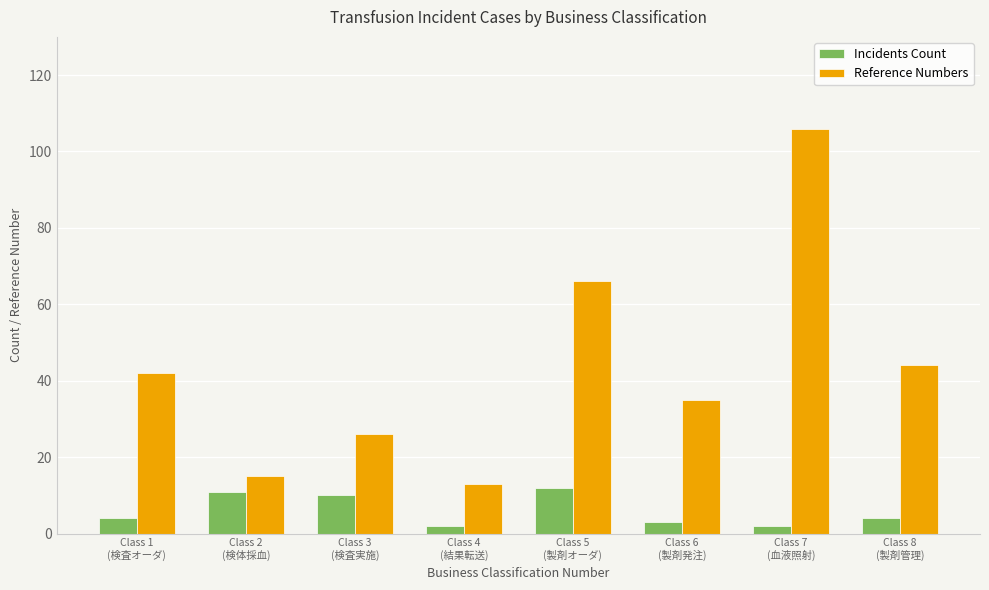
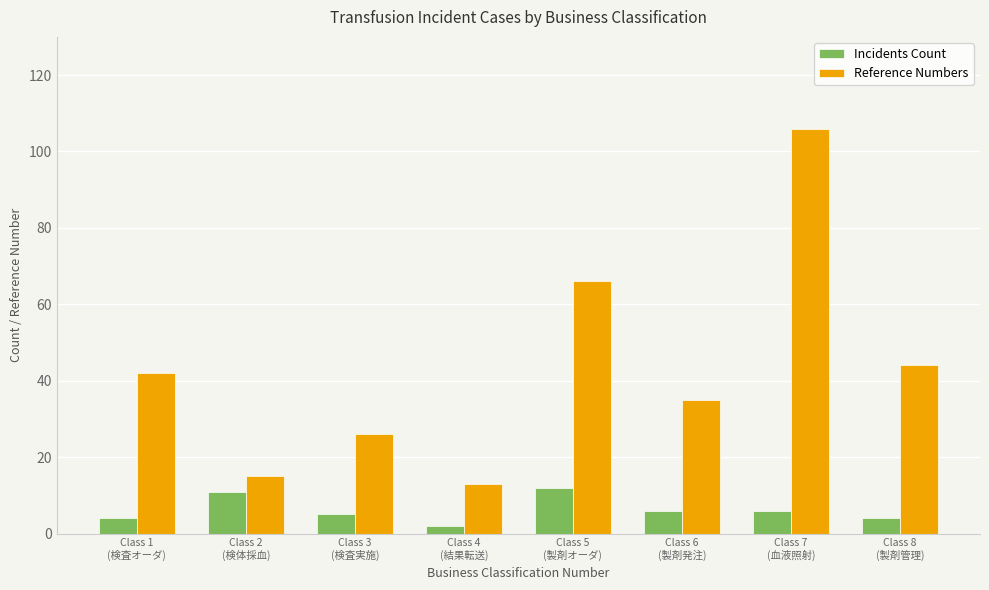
  {
    "Incidents Count": {
      "Class 1 (検査オーダ)": 4,
      "Class 2 (検体採血)": 11,
-     "Class 3 (検査実施)": 10,
+     "Class 3 (検査実施)": 5,
      "Class 4 (結果転送)": 2,
      "Class 5 (製剤オーダ)": 12,
-     "Class 6 (製剤発注)": 3,
-     "Class 7 (血液照射)": 2,
+     "Class 6 (製剤発注)": 6,
+     "Class 7 (血液照射)": 6,
      "Class 8 (製剤管理)": 4
    },
    "Reference Numbers": {
      "Class 1 (検査オーダ)": 42,
      "Class 2 (検体採血)": 15,
      "Class 3 (検査実施)": 26,
      "Class 4 (結果転送)": 13,
      "Class 5 (製剤オーダ)": 66,
      "Class 6 (製剤発注)": 35,
      "Class 7 (血液照射)": 106,
      "Class 8 (製剤管理)": 44
    }
  }
